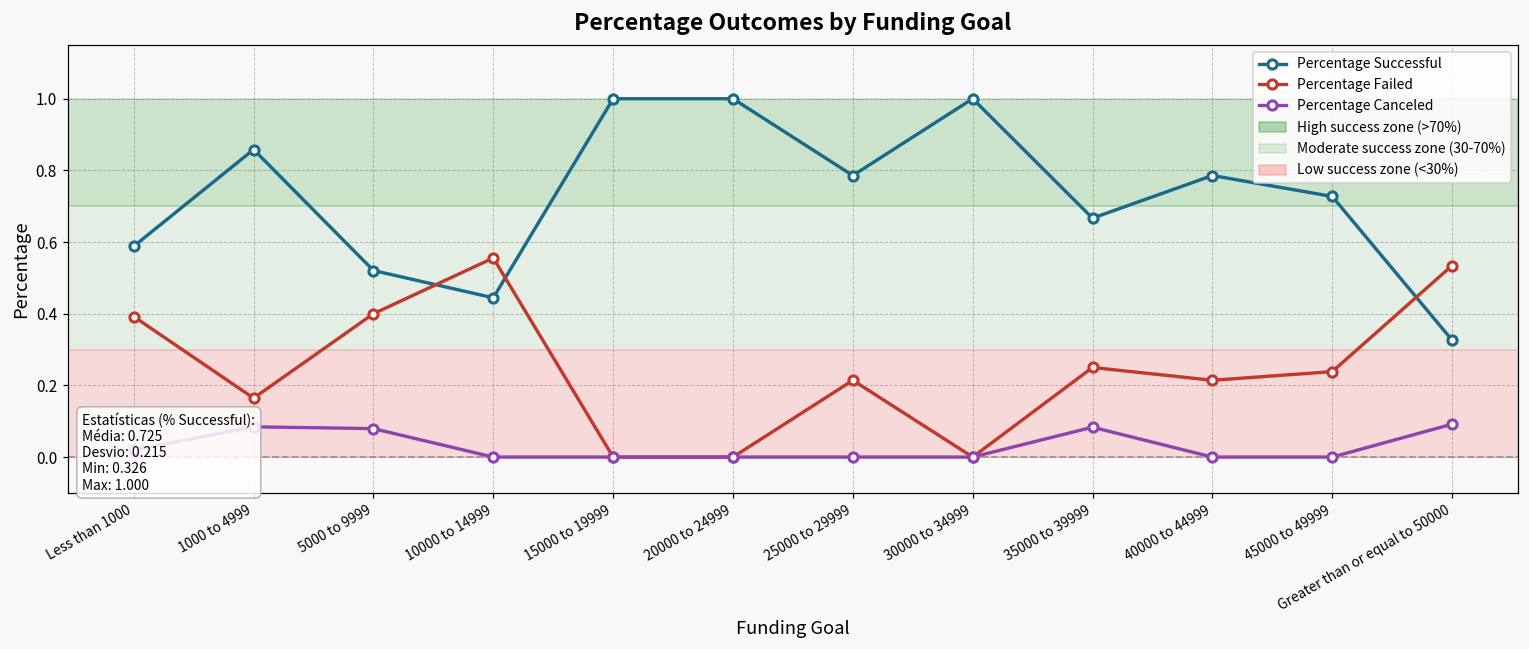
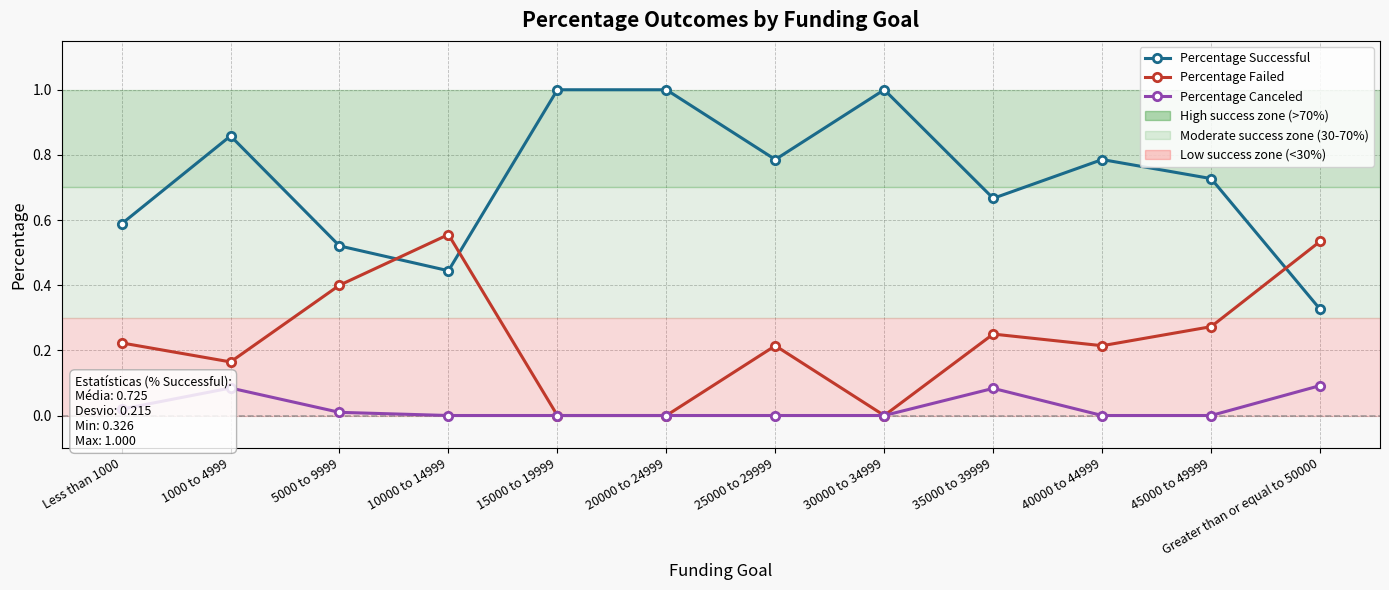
  {
    "Percentage Successful": {
      "Less than 1000": 0.59,
      "1000 to 4999": 0.86,
      "5000 to 9999": 0.52,
      "10000 to 14999": 0.44,
      "15000 to 19999": 1.00,
      "20000 to 24999": 1.00,
      "25000 to 29999": 0.79,
      "30000 to 34999": 1.00,
      "35000 to 39999": 0.67,
      "40000 to 44999": 0.79,
      "45000 to 49999": 0.73,
      "Greater than or equal to 50000": 0.33
    },
    "Percentage Failed": {
-     "Less than 1000": 0.39,
+     "Less than 1000": 0.22,
      "1000 to 4999": 0.16,
      "5000 to 9999": 0.40,
      "10000 to 14999": 0.56,
      "25000 to 29999": 0.21,
      "35000 to 39999": 0.25,
      "40000 to 44999": 0.21,
-     "45000 to 49999": 0.24,
+     "45000 to 49999": 0.27,
      "Greater than or equal to 50000": 0.53
    },
    "Percentage Canceled": {
-     "5000 to 9999": 0.08,
+     "5000 to 9999": 0.01,
      "10000 to 14999": 0.00,
      "25000 to 29999": 0.00,
      "35000 to 39999": 0.08,
      "40000 to 44999": 0.00,
      "45000 to 49999": 0.00,
      "Greater than or equal to 50000": 0.09
    }
  }
